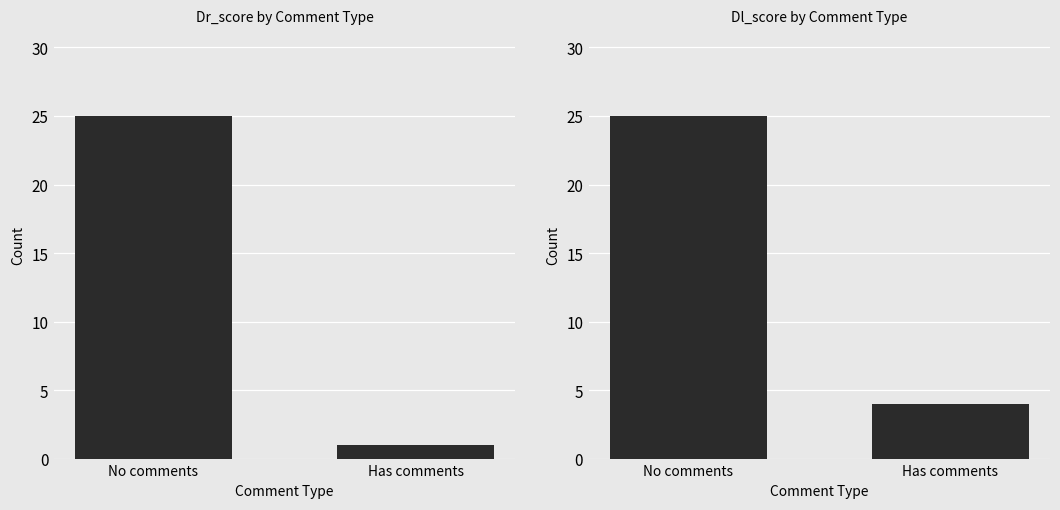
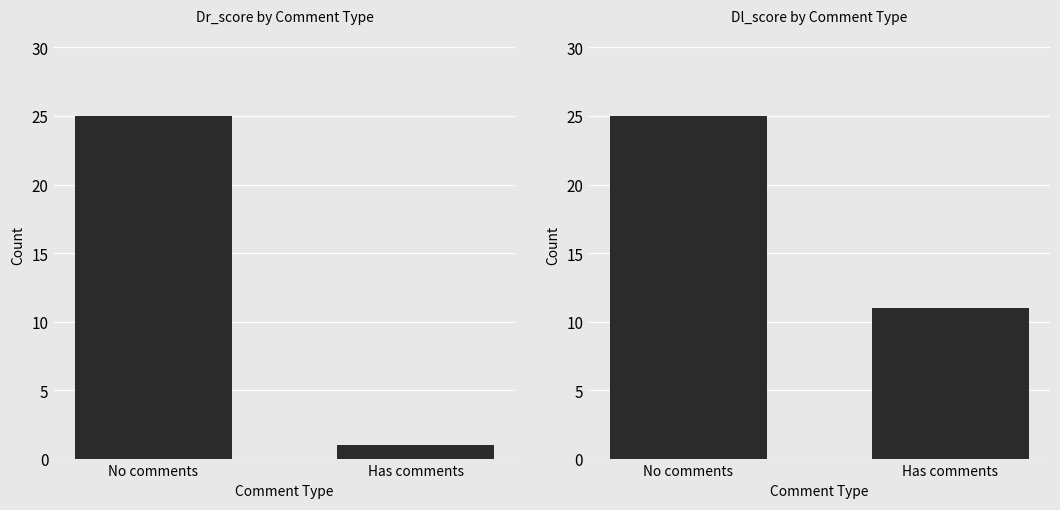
  {
    "Dr_score by Comment Type": {
      "No comments": 25.0,
      "Has comments": 1.0
    },
    "Dl_score by Comment Type": {
      "No comments": 25,
-     "Has comments": 4
+     "Has comments": 11
    }
  }
